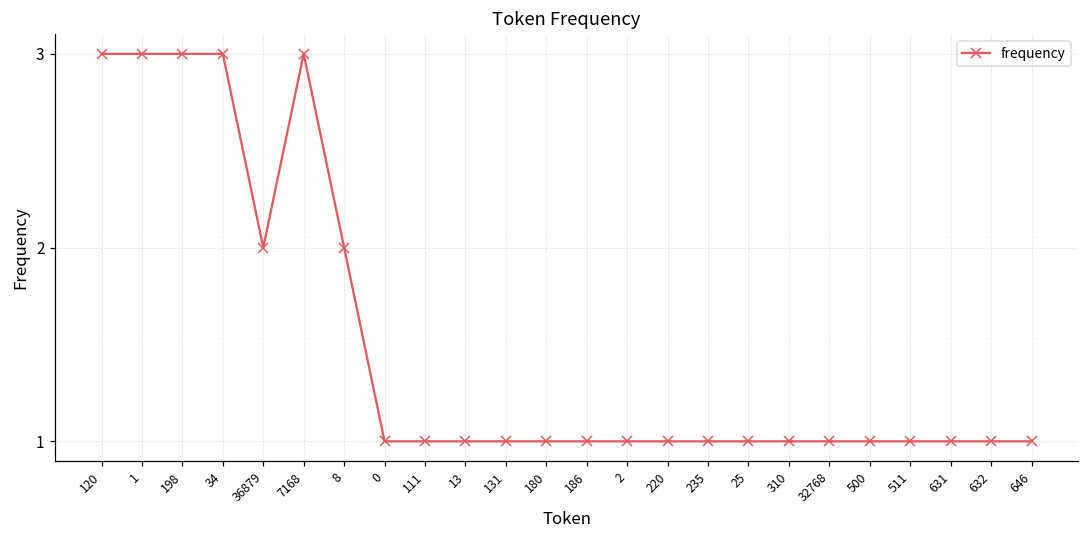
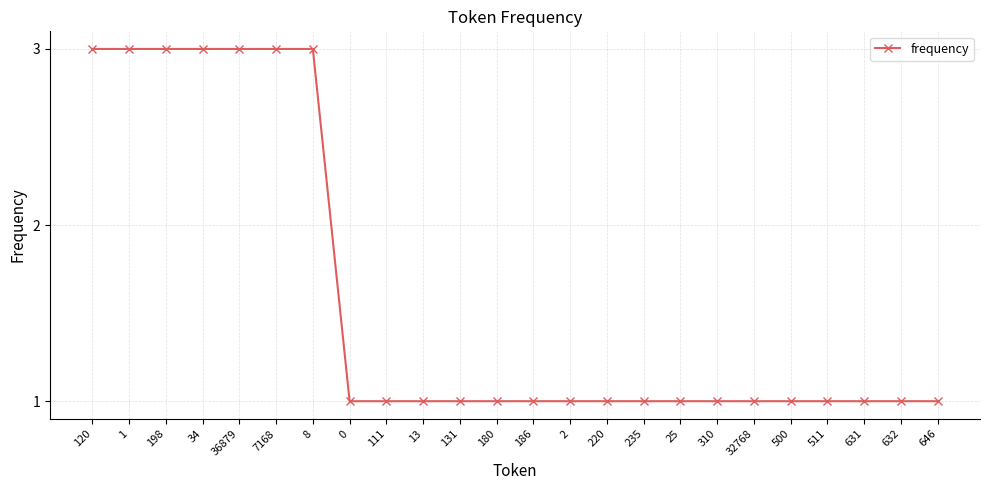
  {
    "120": 3,
    "1": 3,
    "198": 3,
    "34": 3,
-   "36879": 2,
+   "36879": 3,
    "7168": 3,
-   "8": 2,
+   "8": 3,
    "0": 1,
    "111": 1,
    "13": 1,
    "131": 1,
    "180": 1,
    "186": 1,
    "2": 1,
    "220": 1,
    "235": 1,
    "25": 1,
    "310": 1,
    "32768": 1,
    "500": 1,
    "511": 1,
    "631": 1,
    "632": 1,
    "646": 1
  }
